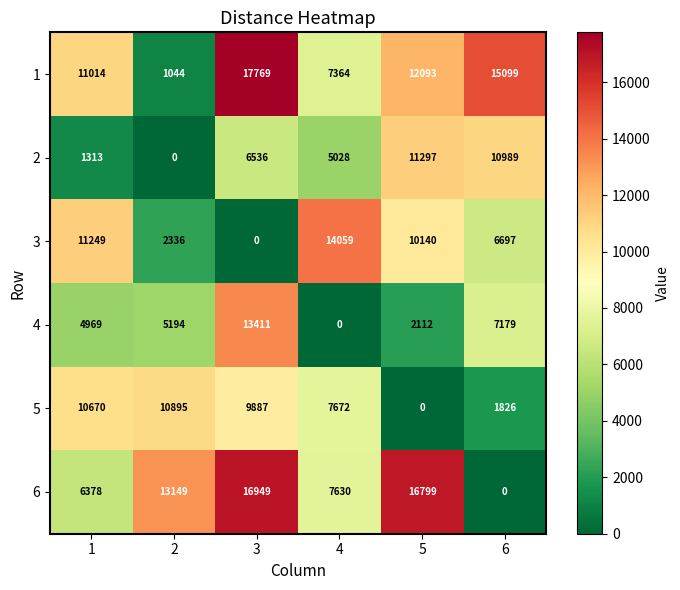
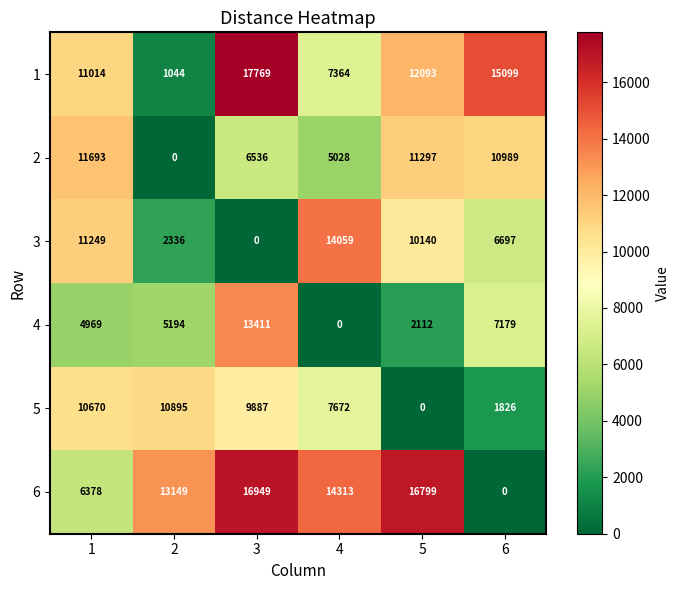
  {
    "1": {
      "1": 11014,
      "2": 1044,
      "3": 17769,
      "4": 7364,
      "5": 12093,
      "6": 15099
    },
    "2": {
-     "1": 1313,
+     "1": 11693,
      "2": 0,
      "3": 6536,
      "4": 5028,
      "5": 11297,
      "6": 10989
    },
    "3": {
      "1": 11249,
      "2": 2336,
      "3": 0,
      "4": 14059,
      "5": 10140,
      "6": 6697
    },
    "4": {
      "1": 4969,
      "2": 5194,
      "3": 13411,
      "4": 0,
      "5": 2112,
      "6": 7179
    },
    "5": {
      "1": 10670,
      "2": 10895,
      "3": 9887,
      "4": 7672,
      "5": 0,
      "6": 1826
    },
    "6": {
      "1": 6378,
      "2": 13149,
      "3": 16949,
-     "4": 7630,
+     "4": 14313,
      "5": 16799,
      "6": 0
    }
  }
